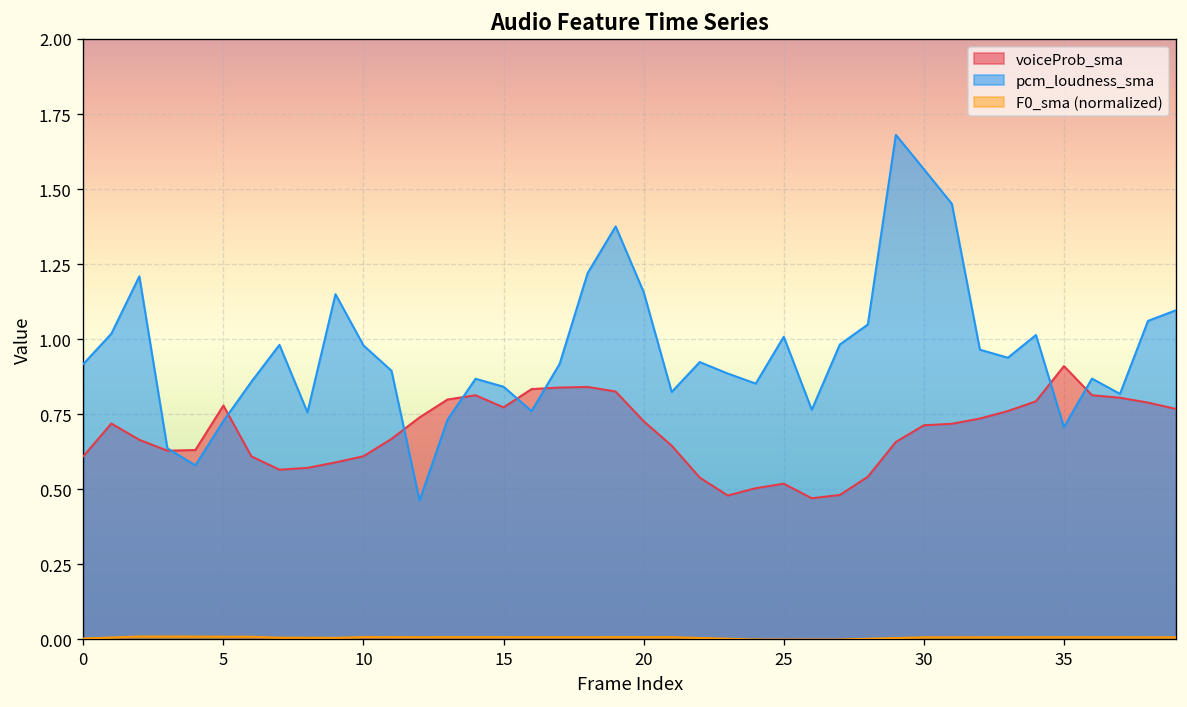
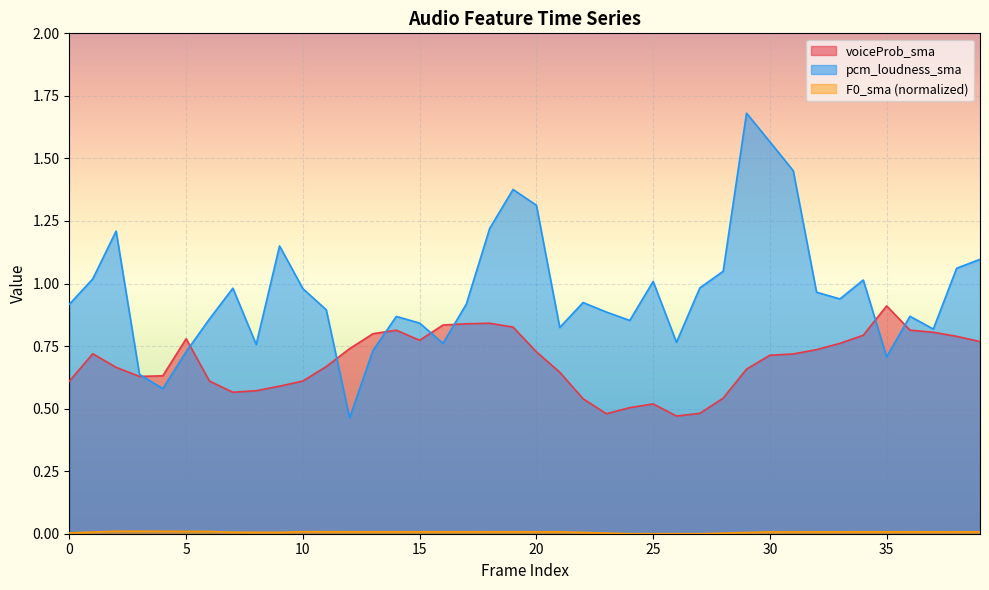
  {
    "voiceProb_sma": {
      "0": 0.61,
      "5": 0.78,
      "10": 0.61,
      "15": 0.77,
      "20": 0.73,
      "25": 0.52,
      "30": 0.71,
      "35": 0.91
    },
    "pcm_loudness_sma": {
      "0": 0.92,
      "5": 0.73,
      "10": 0.98,
      "15": 0.84,
-     "20": 1.16,
+     "20": 1.31,
      "25": 1.01,
      "30": 1.57,
      "35": 0.71
    },
    "F0_sma (normalized)": {
      "0": 0.00,
      "5": 0.01,
      "10": 0.01,
      "15": 0.01,
      "20": 0.01,
      "25": 0.00,
      "30": 0.01,
      "35": 0.01
    }
  }
